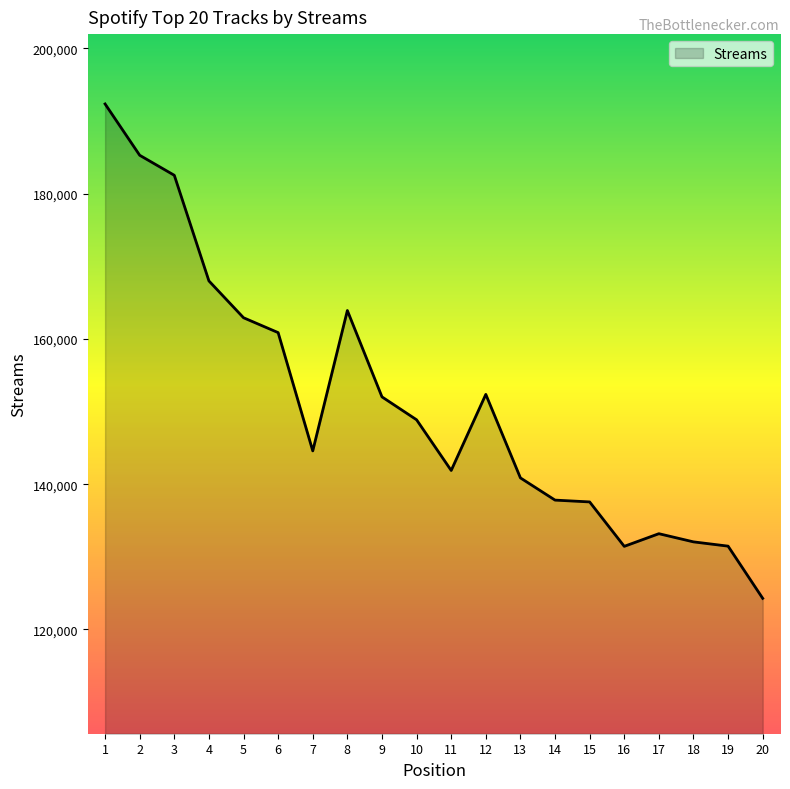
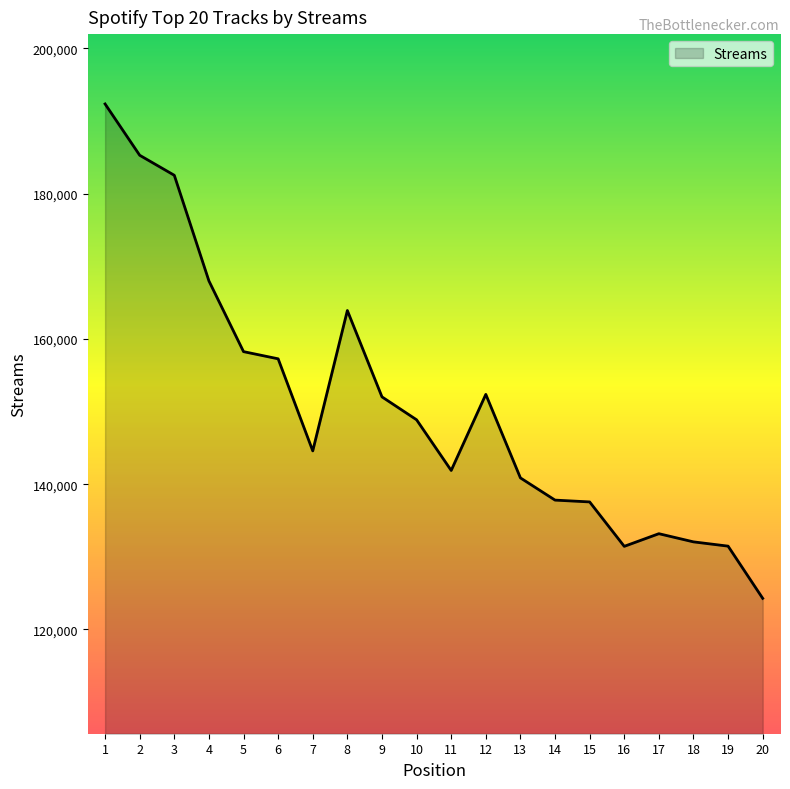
  {
    "1": "192,000",
    "2": "185,000",
    "3": "183,000",
    "4": "168,000",
-   "5": "163,000",
-   "6": "161,000",
+   "5": "158,000",
+   "6": "157,000",
    "7": "145,000",
    "8": "164,000",
    "9": "152,000",
    "10": "149,000",
    "11": "142,000",
    "12": "152,000",
    "13": "141,000",
    "14": "138,000",
    "15": "138,000",
    "16": "131,000",
    "17": "133,000",
    "18": "132,000",
    "19": "131,000",
    "20": "124,000"
  }
